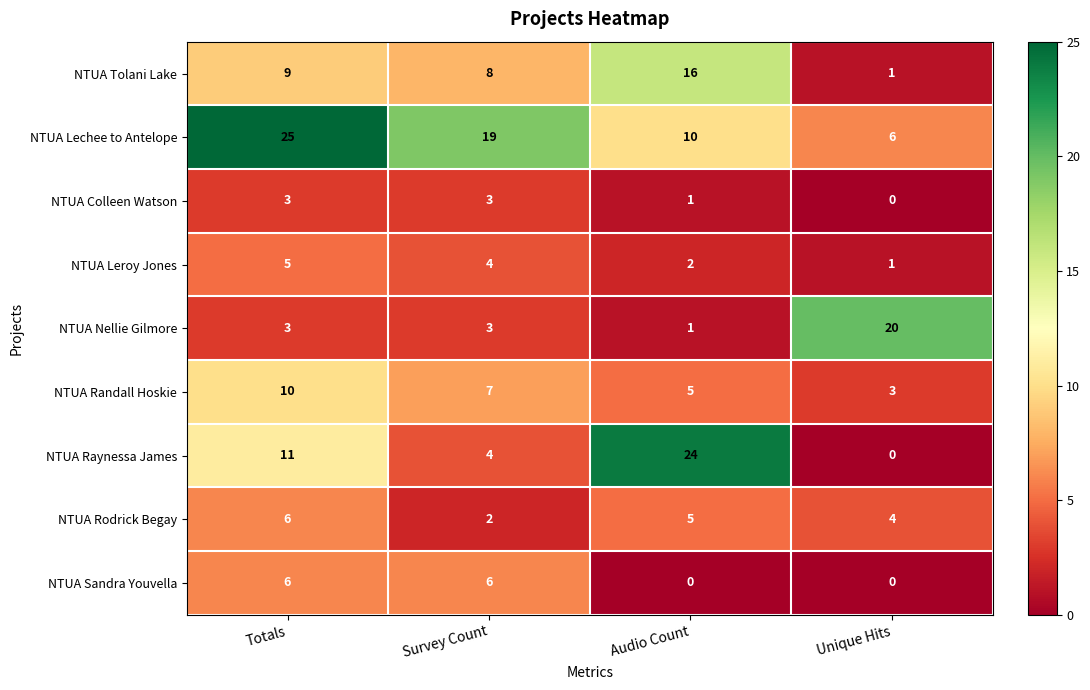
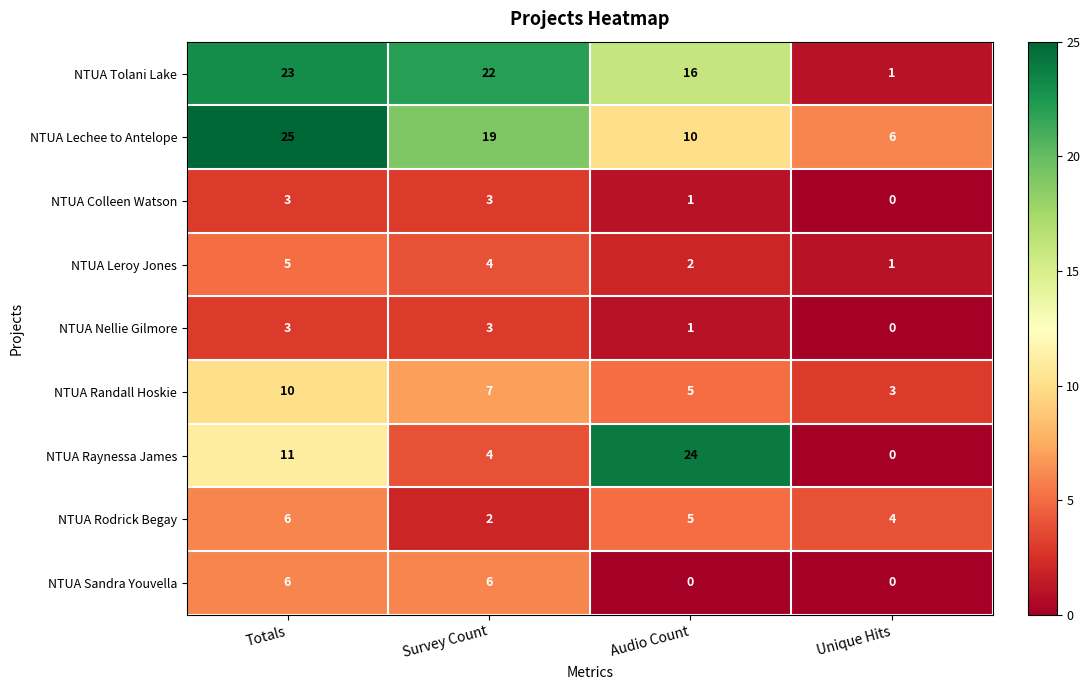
  {
    "NTUA Tolani Lake": {
-     "Totals": 9,
-     "Survey Count": 8,
+     "Totals": 23,
+     "Survey Count": 22,
      "Audio Count": 16,
      "Unique Hits": 1
    },
    "NTUA Lechee to Antelope": {
      "Totals": 25,
      "Survey Count": 19,
      "Audio Count": 10,
      "Unique Hits": 6
    },
    "NTUA Colleen Watson": {
      "Totals": 3,
      "Survey Count": 3,
      "Audio Count": 1,
      "Unique Hits": 0
    },
    "NTUA Leroy Jones": {
      "Totals": 5,
      "Survey Count": 4,
      "Audio Count": 2,
      "Unique Hits": 1
    },
    "NTUA Nellie Gilmore": {
      "Totals": 3,
      "Survey Count": 3,
      "Audio Count": 1,
-     "Unique Hits": 20
+     "Unique Hits": 0
    },
    "NTUA Randall Hoskie": {
      "Totals": 10,
      "Survey Count": 7,
      "Audio Count": 5,
      "Unique Hits": 3
    },
    "NTUA Raynessa James": {
      "Totals": 11,
      "Survey Count": 4,
      "Audio Count": 24,
      "Unique Hits": 0
    },
    "NTUA Rodrick Begay": {
      "Totals": 6,
      "Survey Count": 2,
      "Audio Count": 5,
      "Unique Hits": 4
    },
    "NTUA Sandra Youvella": {
      "Totals": 6,
      "Survey Count": 6,
      "Audio Count": 0,
      "Unique Hits": 0
    }
  }
